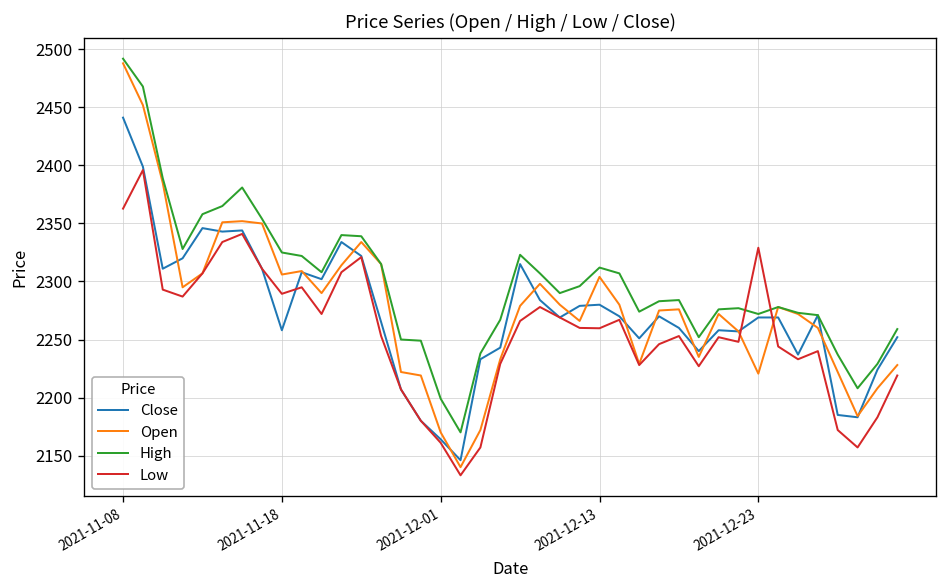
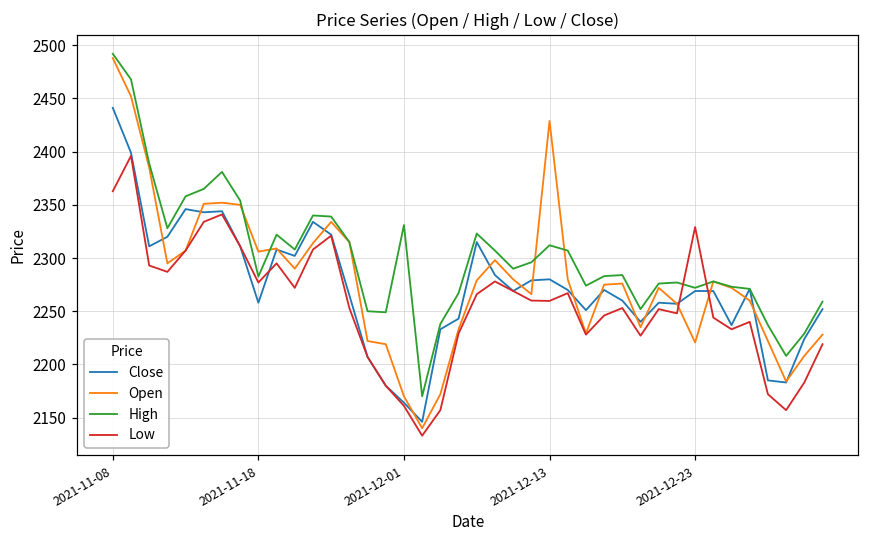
  {
    "Close": {
      "2021-11-08": 2440,
      "2021-11-18": 2260,
      "2021-12-01": 2160,
      "2021-12-13": 2280,
      "2021-12-23": 2270
    },
    "Open": {
      "2021-11-08": 2490,
      "2021-11-18": 2310,
      "2021-12-01": 2170,
-     "2021-12-13": 2300,
+     "2021-12-13": 2430,
      "2021-12-23": 2220
    },
    "High": {
      "2021-11-08": 2490,
-     "2021-11-18": 2330,
-     "2021-12-01": 2200,
+     "2021-11-18": 2280,
+     "2021-12-01": 2330,
      "2021-12-13": 2310,
      "2021-12-23": 2270
    },
    "Low": {
      "2021-11-08": 2360,
-     "2021-11-18": 2290,
+     "2021-11-18": 2280,
      "2021-12-01": 2160,
      "2021-12-13": 2260,
      "2021-12-23": 2330
    }
  }
